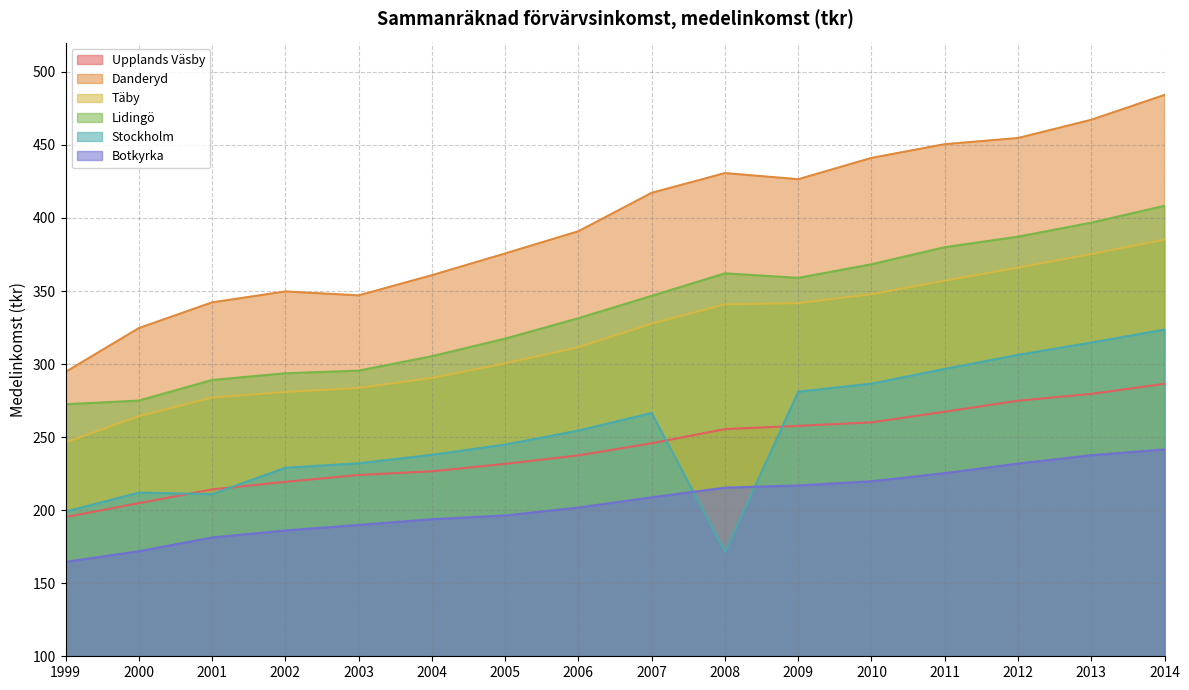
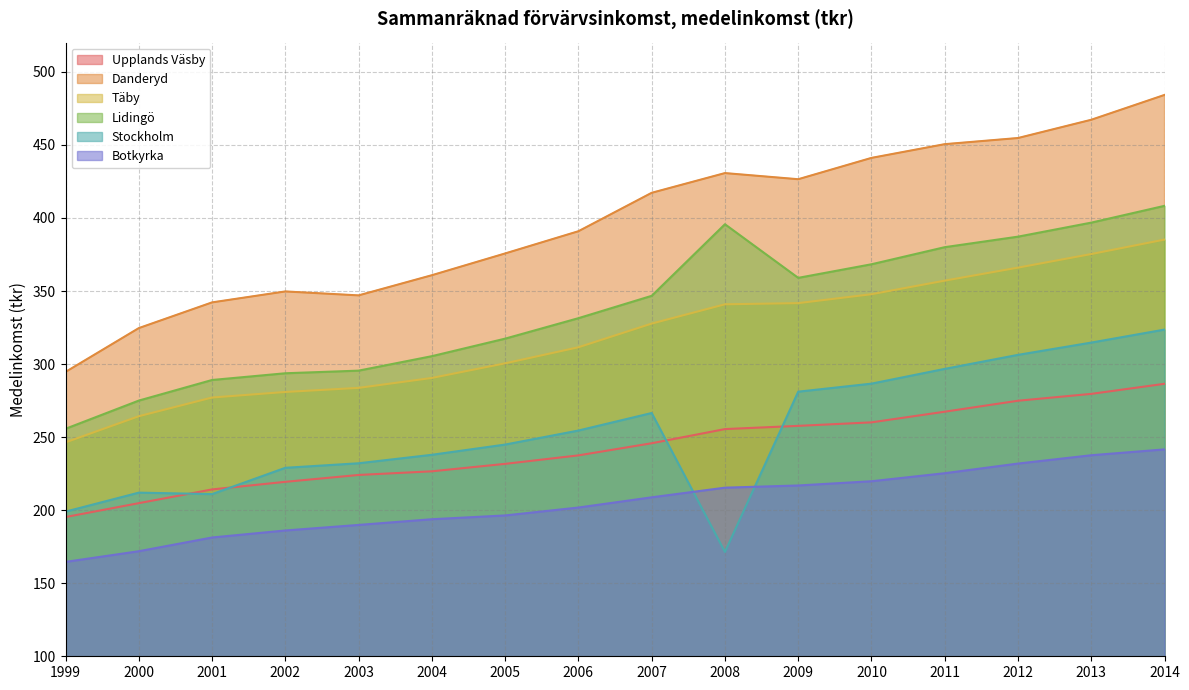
  {
    "Lidingö": {
-     "1999": 273,
+     "1999": 256,
      "2000": 275,
      "2001": 289,
      "2002": 294,
      "2003": 296,
      "2004": 305,
      "2005": 317,
      "2006": 331,
      "2007": 347,
-     "2008": 362,
+     "2008": 396,
      "2009": 359,
      "2010": 368,
      "2011": 380,
      "2012": 387,
      "2013": 397,
      "2014": 408
    },
    "Stockholm": {
      "1999": 199,
      "2000": 212,
      "2001": 211,
      "2002": 229,
      "2003": 232,
      "2004": 238,
      "2005": 245,
      "2006": 255,
      "2007": 267,
      "2008": 171,
      "2009": 281,
      "2010": 287,
      "2011": 297,
      "2012": 306,
      "2013": 315,
      "2014": 324
    },
    "Botkyrka": {
      "1999": 165,
      "2000": 172,
      "2001": 181,
      "2002": 186,
      "2003": 190,
      "2004": 194,
      "2005": 196,
      "2006": 202,
      "2007": 209,
      "2008": 215,
      "2009": 217,
      "2010": 220,
      "2011": 225,
      "2012": 232,
      "2013": 238,
      "2014": 242
    }
  }
